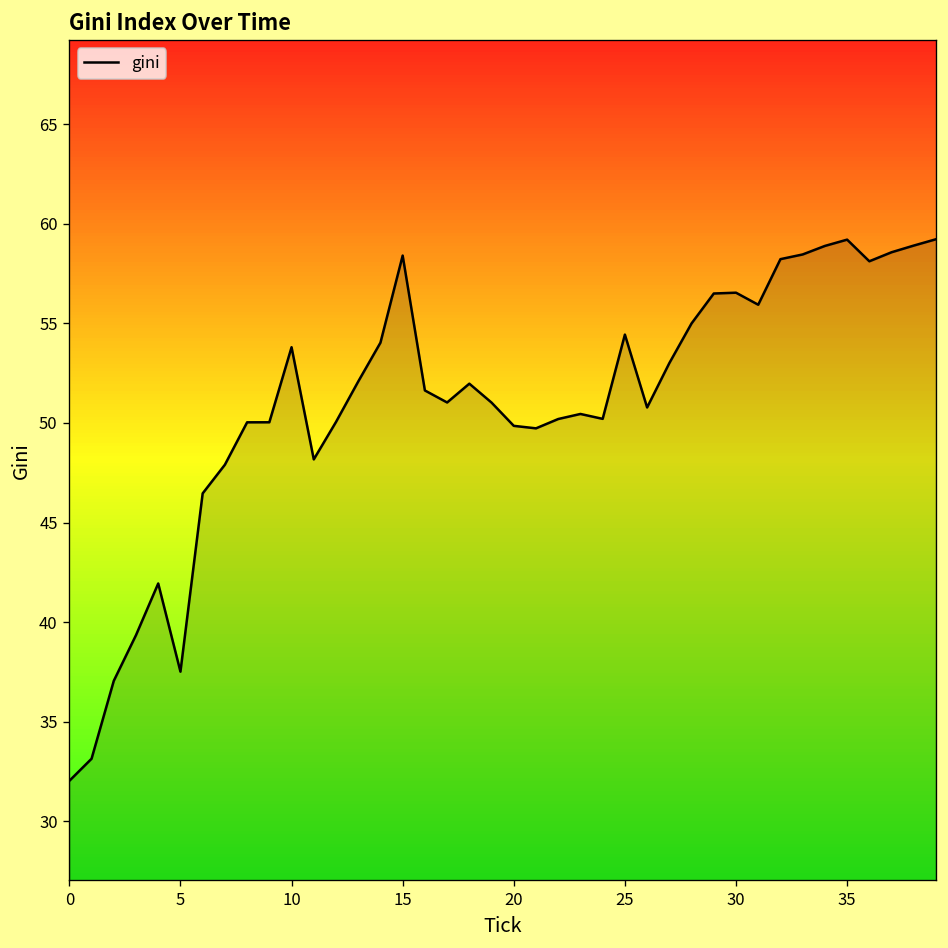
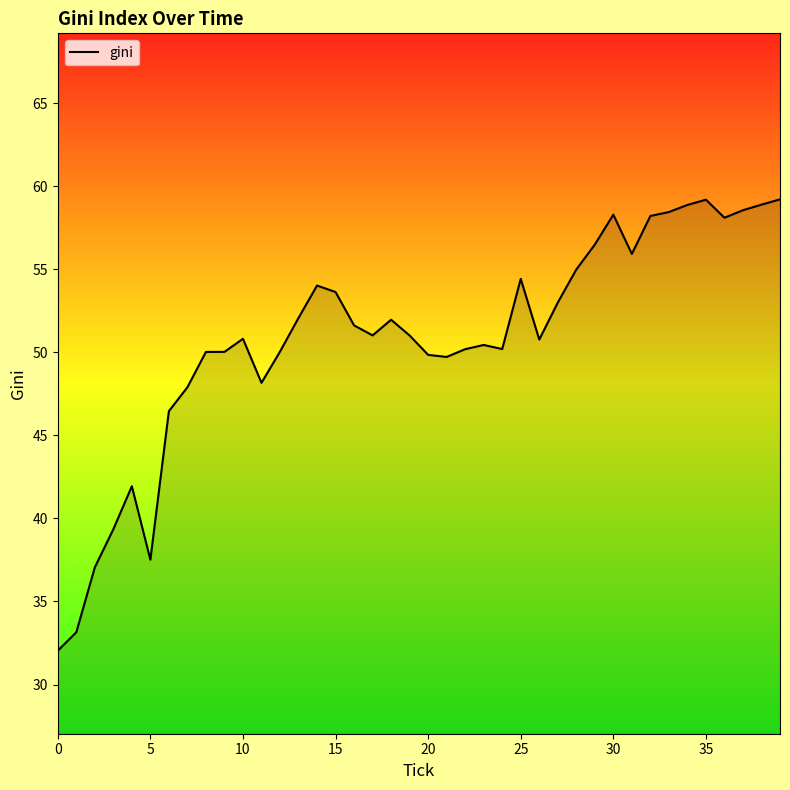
  {
    "0": 32.0,
    "5": 37.5,
-   "10": 53.8,
-   "15": 58.4,
+   "10": 50.8,
+   "15": 53.6,
    "20": 49.9,
    "25": 54.4,
-   "30": 56.5,
+   "30": 58.3,
    "35": 59.2
  }
